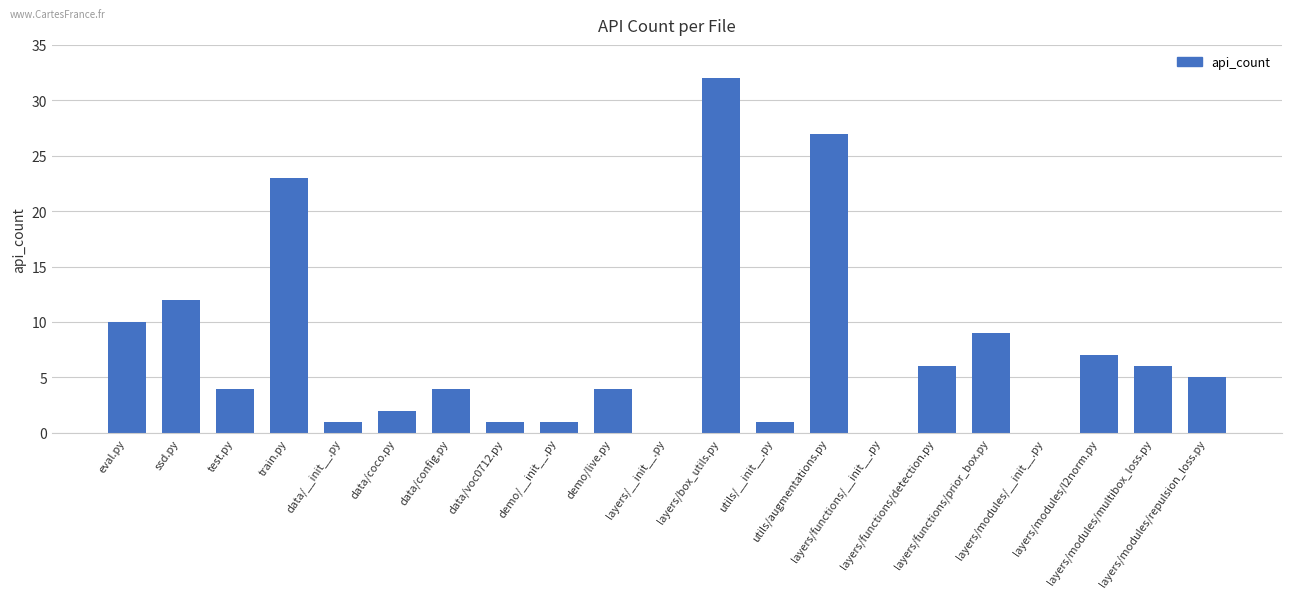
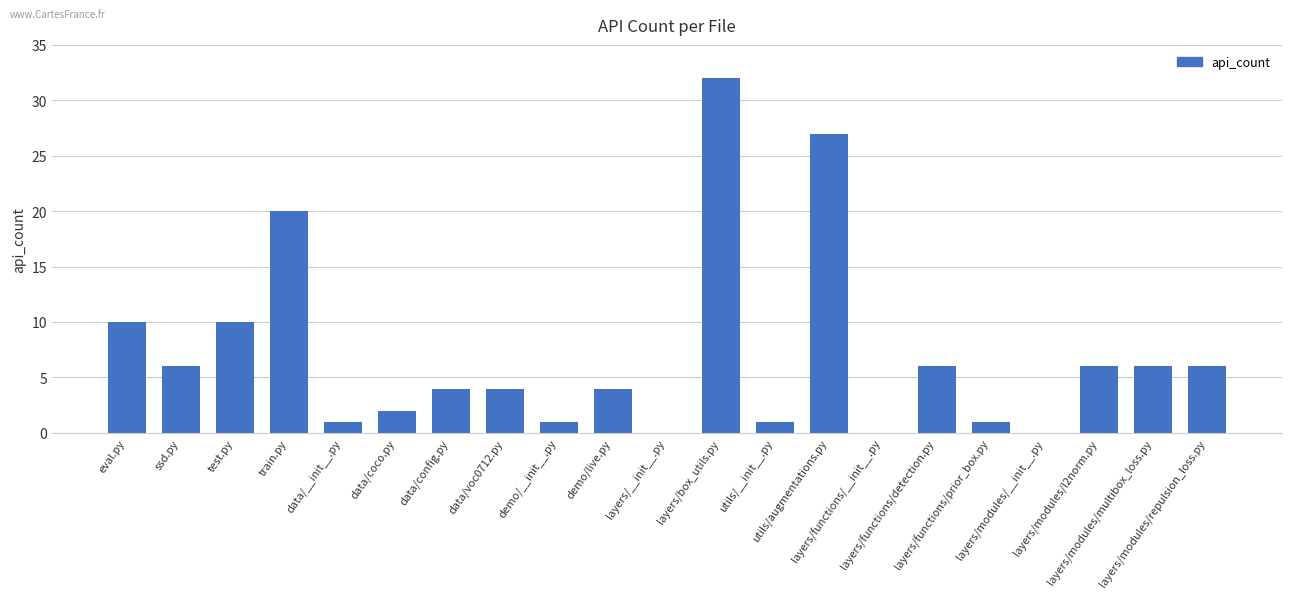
  {
    "eval.py": 10,
-   "ssd.py": 12,
-   "test.py": 4,
-   "train.py": 23,
+   "ssd.py": 6,
+   "test.py": 10,
+   "train.py": 20,
    "data/__init__.py": 1,
    "data/coco.py": 2,
    "data/config.py": 4,
-   "data/voc0712.py": 1,
+   "data/voc0712.py": 4,
    "demo/__init__.py": 1,
    "demo/live.py": 4,
    "layers/__init__.py": 0,
    "layers/box_utils.py": 32,
    "utils/__init__.py": 1,
    "utils/augmentations.py": 27,
    "layers/functions/__init__.py": 0,
    "layers/functions/detection.py": 6,
-   "layers/functions/prior_box.py": 9,
+   "layers/functions/prior_box.py": 1,
    "layers/modules/__init__.py": 0,
-   "layers/modules/l2norm.py": 7,
+   "layers/modules/l2norm.py": 6,
    "layers/modules/multibox_loss.py": 6,
-   "layers/modules/repulsion_loss.py": 5
+   "layers/modules/repulsion_loss.py": 6
  }
